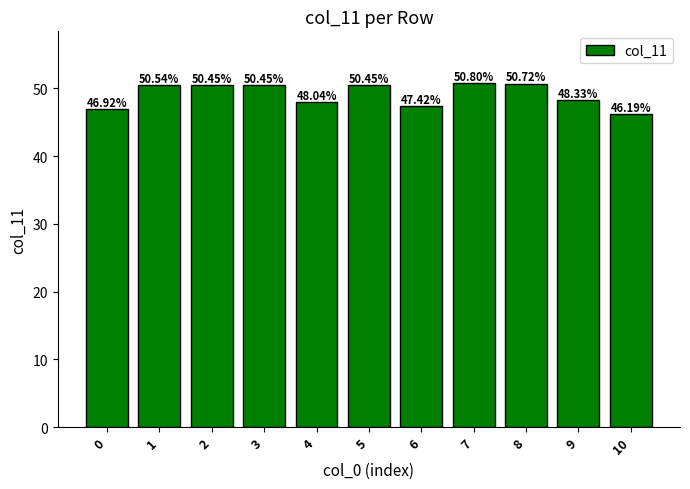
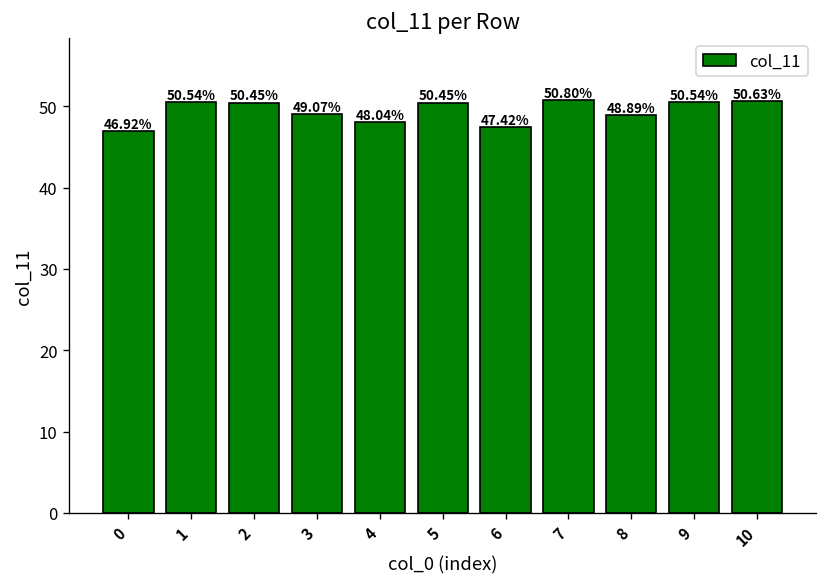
  {
    "0": "46.92%",
    "1": "50.54%",
    "2": "50.45%",
-   "3": "50.45%",
+   "3": "49.07%",
    "4": "48.04%",
    "5": "50.45%",
    "6": "47.42%",
    "7": "50.80%",
-   "8": "50.72%",
-   "9": "48.33%",
-   "10": "46.19%"
+   "8": "48.89%",
+   "9": "50.54%",
+   "10": "50.63%"
  }
